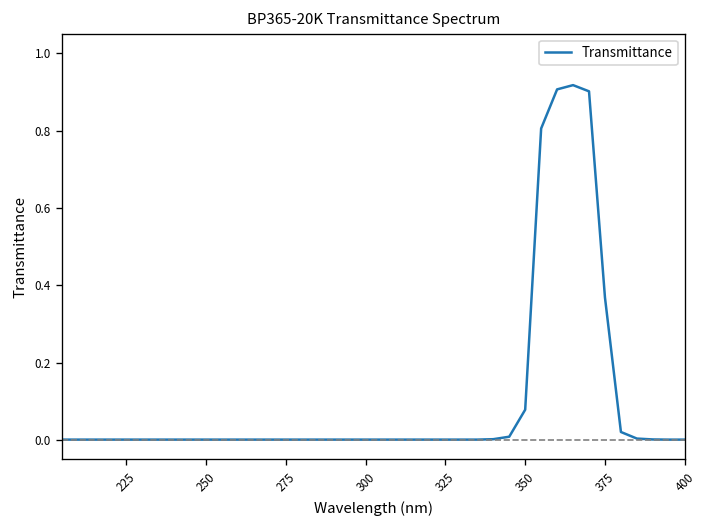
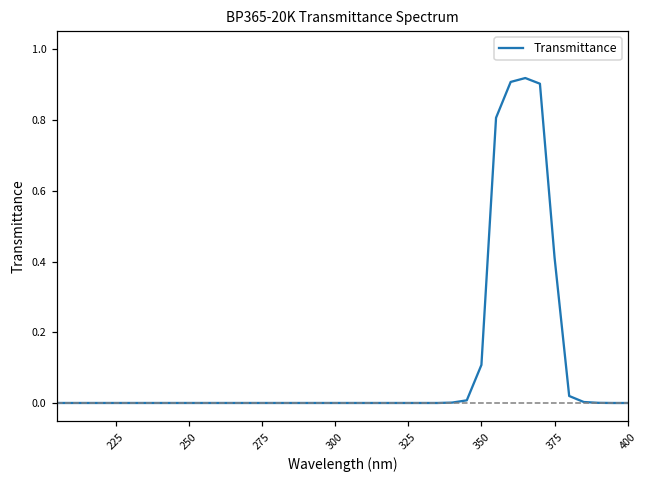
  {
    "225": 0.00,
    "250": 0.00,
    "275": 0.00,
    "300": 0.00,
    "325": 0.00,
-   "350": 0.08,
-   "375": 0.37,
+   "350": 0.11,
+   "375": 0.41,
    "400": 0.00
  }
